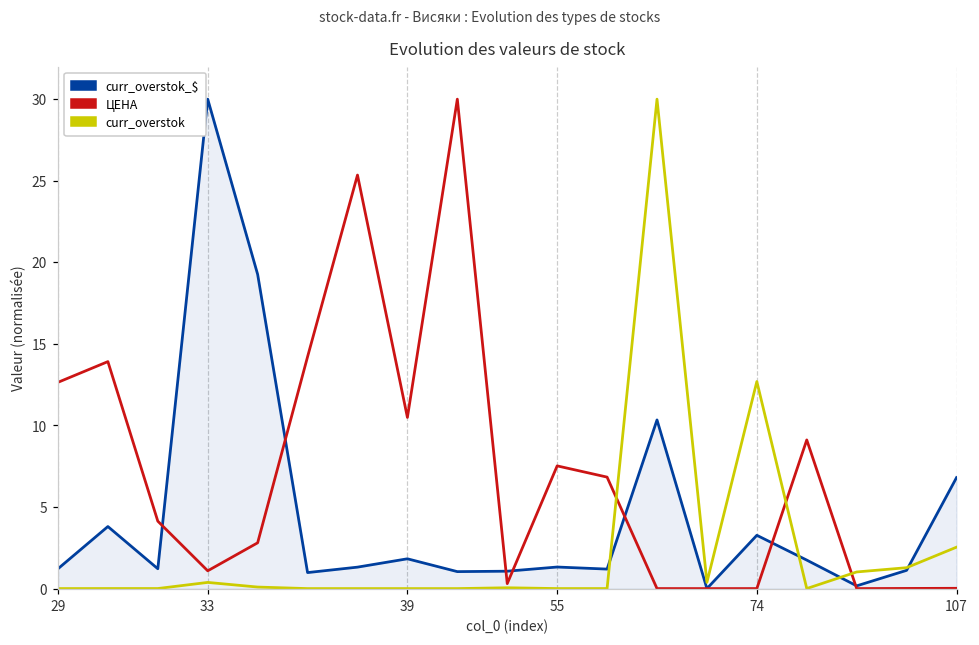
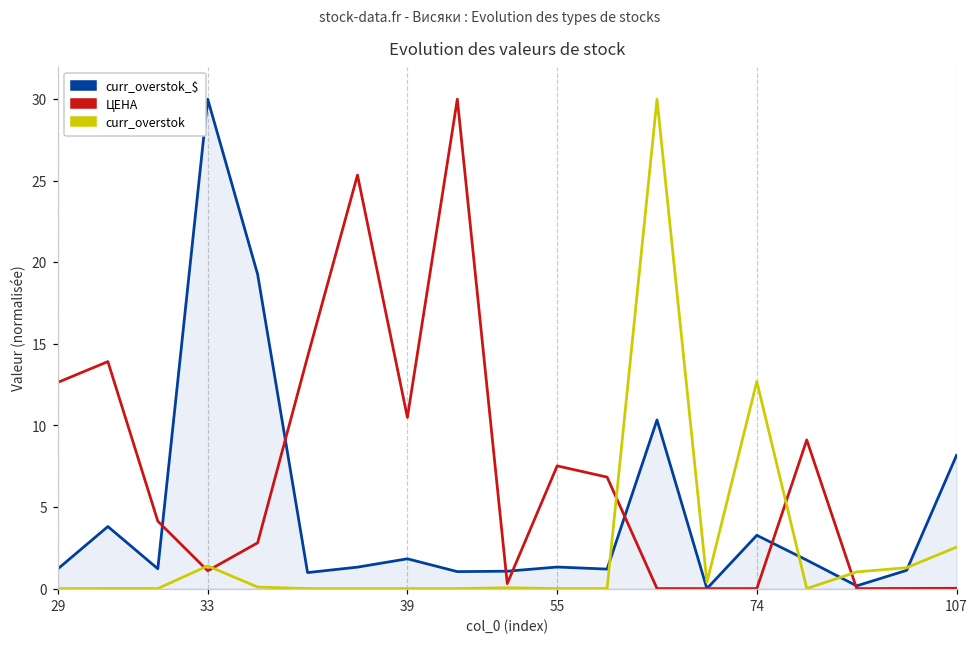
  {
    "curr_overstok_$": {
      "29": 1.2,
      "33": 30.0,
      "39": 1.8,
      "55": 1.3,
      "74": 3.3,
-     "107": 6.8
+     "107": 8.2
    },
    "ЦЕНА": {
      "29": 12.6,
      "33": 1.1,
      "39": 10.5,
      "55": 7.5,
      "74": 0.0,
      "107": 0.0
    },
    "curr_overstok": {
      "29": 0.0,
-     "33": 0.4,
+     "33": 1.4,
      "39": 0.0,
      "55": 0.0,
      "74": 12.7,
      "107": 2.5
    }
  }
